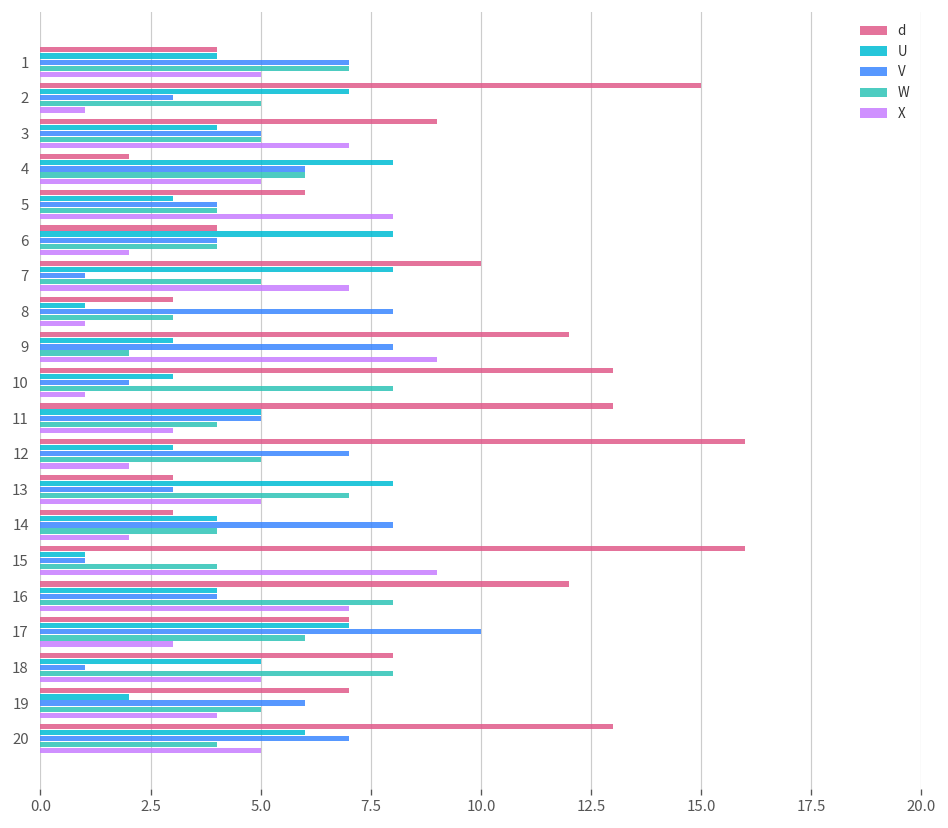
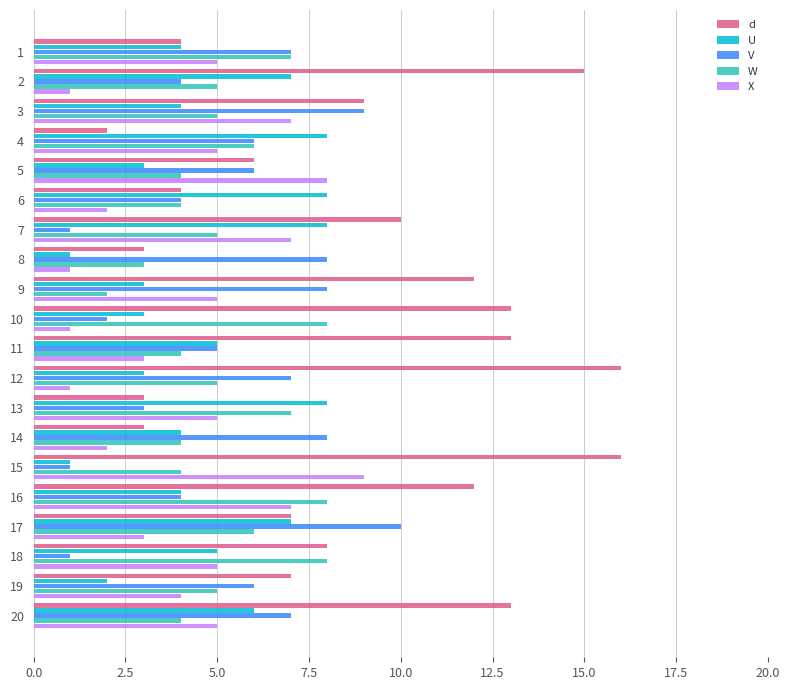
  {
    "d": {
      "1": 4,
      "2": 15,
      "3": 9,
      "4": 2,
      "5": 6,
      "6": 4,
      "7": 10,
      "8": 3,
      "9": 12,
      "10": 13,
      "11": 13,
      "12": 16,
      "13": 3,
      "14": 3,
      "15": 16,
      "16": 12,
      "17": 7,
      "18": 8,
      "19": 7,
      "20": 13
    },
    "V": {
      "1": 7,
-     "2": 3,
-     "3": 5,
+     "2": 4,
+     "3": 9,
      "4": 6,
-     "5": 4,
+     "5": 6,
      "6": 4,
      "7": 1,
      "8": 8,
      "9": 8,
      "10": 2,
      "11": 5,
      "12": 7,
      "13": 3,
      "14": 8,
      "15": 1,
      "16": 4,
      "17": 10,
      "18": 1,
      "19": 6,
      "20": 7
    },
    "X": {
      "1": 5,
      "2": 1,
      "3": 7,
      "4": 5,
      "5": 8,
      "6": 2,
      "7": 7,
      "8": 1,
-     "9": 9,
+     "9": 5,
      "10": 1,
      "11": 3,
-     "12": 2,
+     "12": 1,
      "13": 5,
      "14": 2,
      "15": 9,
      "16": 7,
      "17": 3,
      "18": 5,
      "19": 4,
      "20": 5
    }
  }
